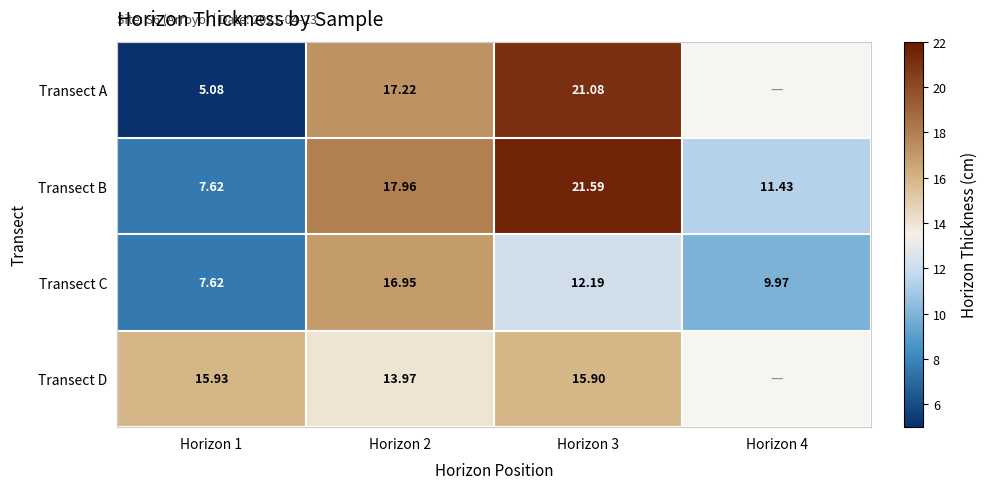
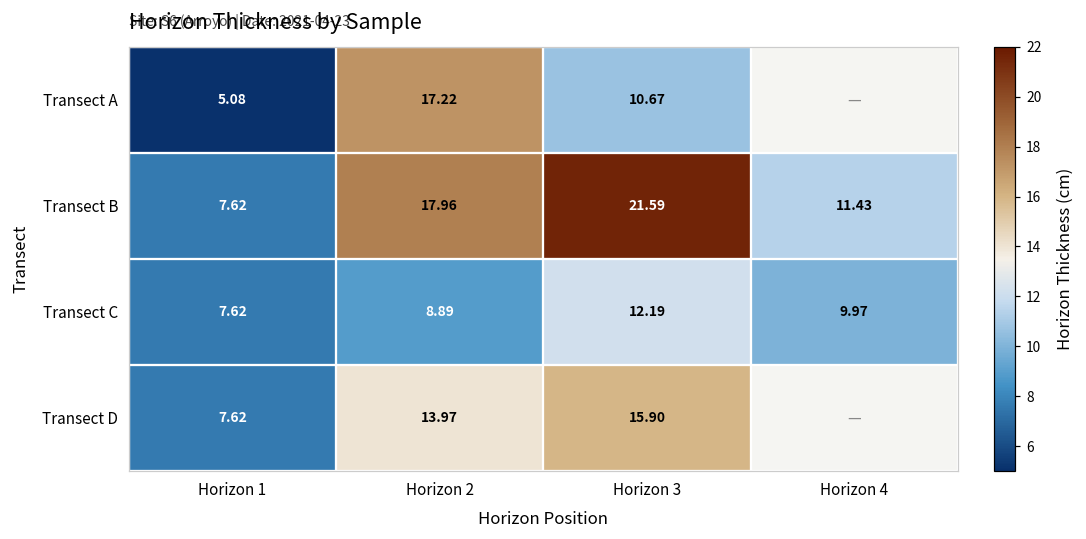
  {
    "Transect A": {
      "Horizon 1": 5.08,
      "Horizon 2": 17.22,
-     "Horizon 3": 21.08
+     "Horizon 3": 10.67
    },
    "Transect B": {
      "Horizon 1": 7.62,
      "Horizon 2": 17.96,
      "Horizon 3": 21.59,
      "Horizon 4": 11.43
    },
    "Transect C": {
      "Horizon 1": 7.62,
-     "Horizon 2": 16.95,
+     "Horizon 2": 8.89,
      "Horizon 3": 12.19,
      "Horizon 4": 9.97
    },
    "Transect D": {
-     "Horizon 1": 15.93,
+     "Horizon 1": 7.62,
      "Horizon 2": 13.97,
      "Horizon 3": 15.90
    }
  }
